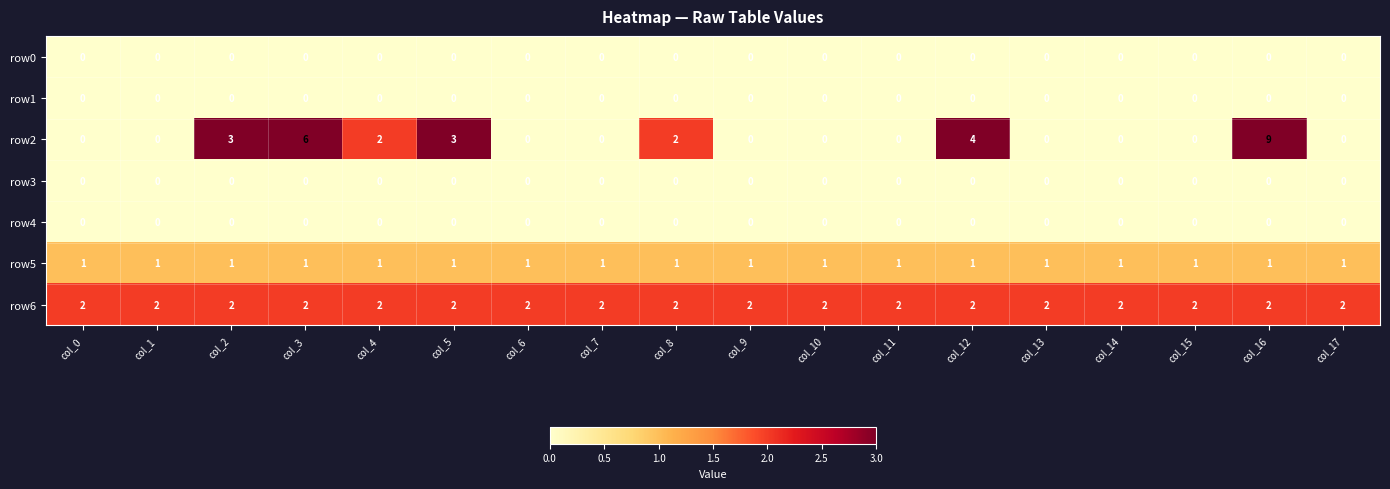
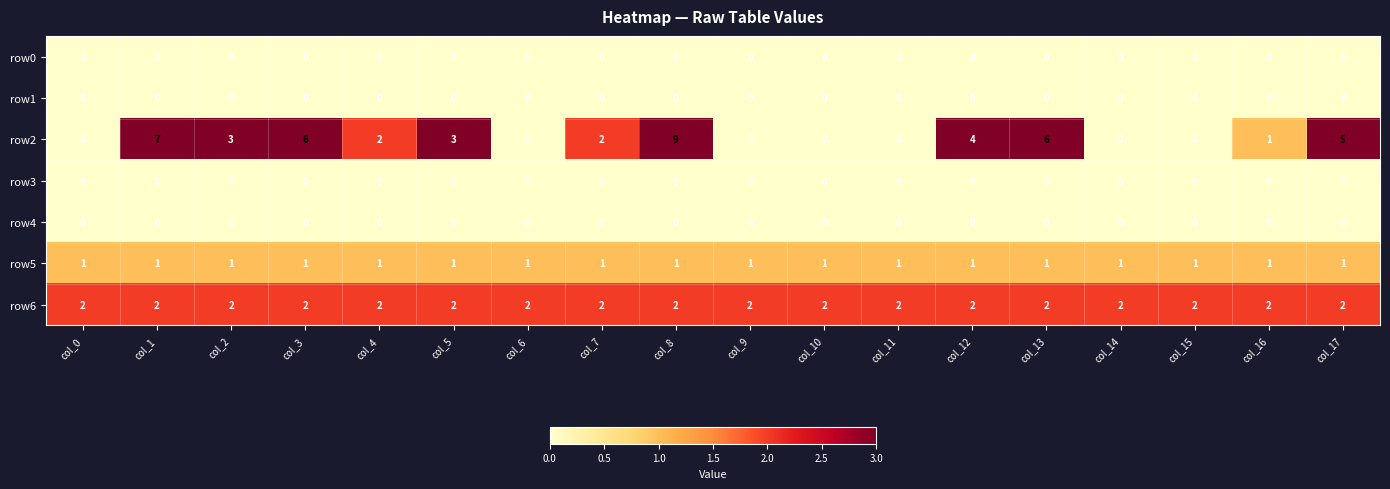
  {
    "row0": {
      "col_1": 0,
      "col_2": 0,
      "col_3": 0,
      "col_4": 0,
      "col_5": 0,
      "col_6": 0,
      "col_7": 0,
      "col_9": 0,
      "col_10": 0,
      "col_11": 0,
      "col_12": 0,
      "col_13": 0,
      "col_14": 0,
      "col_15": 0,
      "col_17": 0
    },
    "row1": {
      "col_1": 0,
      "col_2": 0,
      "col_3": 0,
      "col_4": 0,
      "col_5": 0,
      "col_6": 0,
      "col_7": 0,
      "col_9": 0,
      "col_10": 0,
      "col_11": 0,
      "col_12": 0,
      "col_13": 0,
      "col_14": 0,
      "col_15": 0,
      "col_17": 0
    },
    "row2": {
-     "col_1": 0,
+     "col_1": 7,
      "col_2": 3,
      "col_3": 6,
      "col_4": 2,
      "col_5": 3,
      "col_6": 0,
-     "col_7": 0,
-     "col_8": 2,
+     "col_7": 2,
+     "col_8": 9,
      "col_9": 0,
      "col_10": 0,
      "col_11": 0,
      "col_12": 4,
-     "col_13": 0,
+     "col_13": 6,
      "col_14": 0,
      "col_15": 0,
-     "col_16": 9,
-     "col_17": 0
+     "col_16": 1,
+     "col_17": 5
    },
    "row3": {
      "col_1": 0,
      "col_2": 0,
      "col_3": 0,
      "col_4": 0,
      "col_5": 0,
      "col_6": 0,
      "col_7": 0,
      "col_9": 0,
      "col_10": 0,
      "col_11": 0,
      "col_12": 0,
      "col_13": 0,
      "col_14": 0,
      "col_15": 0,
      "col_17": 0
    },
    "row4": {
      "col_1": 0,
      "col_2": 0,
      "col_3": 0,
      "col_4": 0,
      "col_5": 0,
      "col_6": 0,
      "col_7": 0,
      "col_9": 0,
      "col_10": 0,
      "col_11": 0,
      "col_12": 0,
      "col_13": 0,
      "col_14": 0,
      "col_15": 0,
      "col_17": 0
    },
    "row5": {
      "col_0": 1,
      "col_1": 1,
      "col_2": 1,
      "col_3": 1,
      "col_4": 1,
      "col_5": 1,
      "col_6": 1,
      "col_7": 1,
      "col_8": 1,
      "col_9": 1,
      "col_10": 1,
      "col_11": 1,
      "col_12": 1,
      "col_13": 1,
      "col_14": 1,
      "col_15": 1,
      "col_16": 1,
      "col_17": 1
    },
    "row6": {
      "col_0": 2,
      "col_1": 2,
      "col_2": 2,
      "col_3": 2,
      "col_4": 2,
      "col_5": 2,
      "col_6": 2,
      "col_7": 2,
      "col_8": 2,
      "col_9": 2,
      "col_10": 2,
      "col_11": 2,
      "col_12": 2,
      "col_13": 2,
      "col_14": 2,
      "col_15": 2,
      "col_16": 2,
      "col_17": 2
    }
  }
